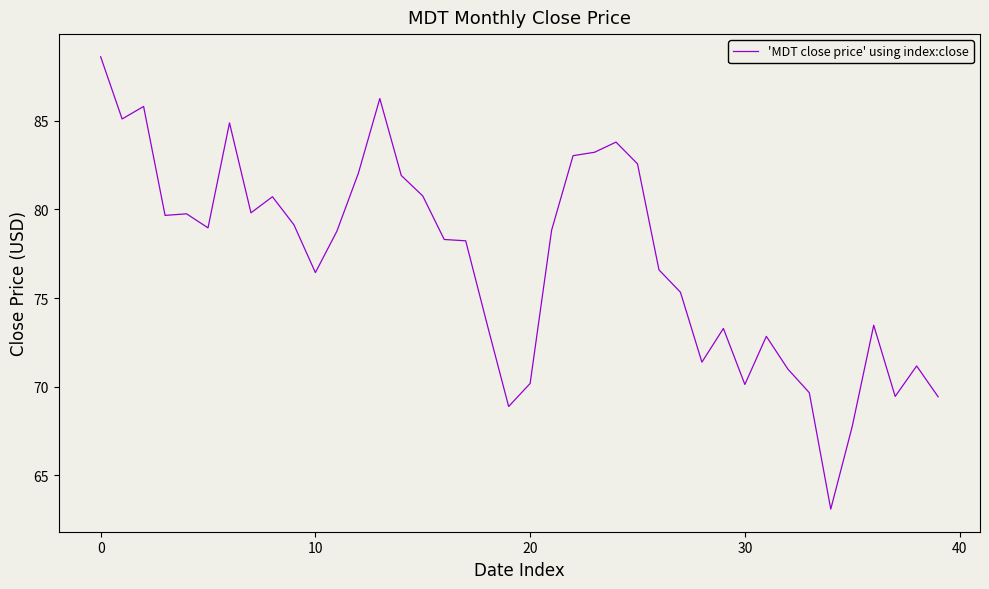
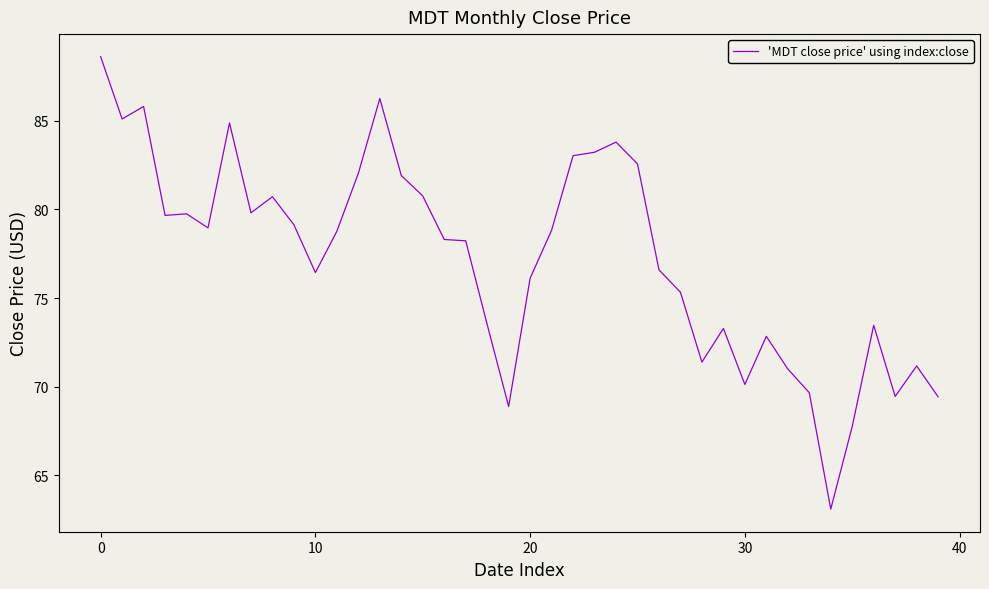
  {
    "0": 88.6,
    "10": 76.4,
-   "20": 70.2,
+   "20": 76.1,
    "30": 70.1
  }
